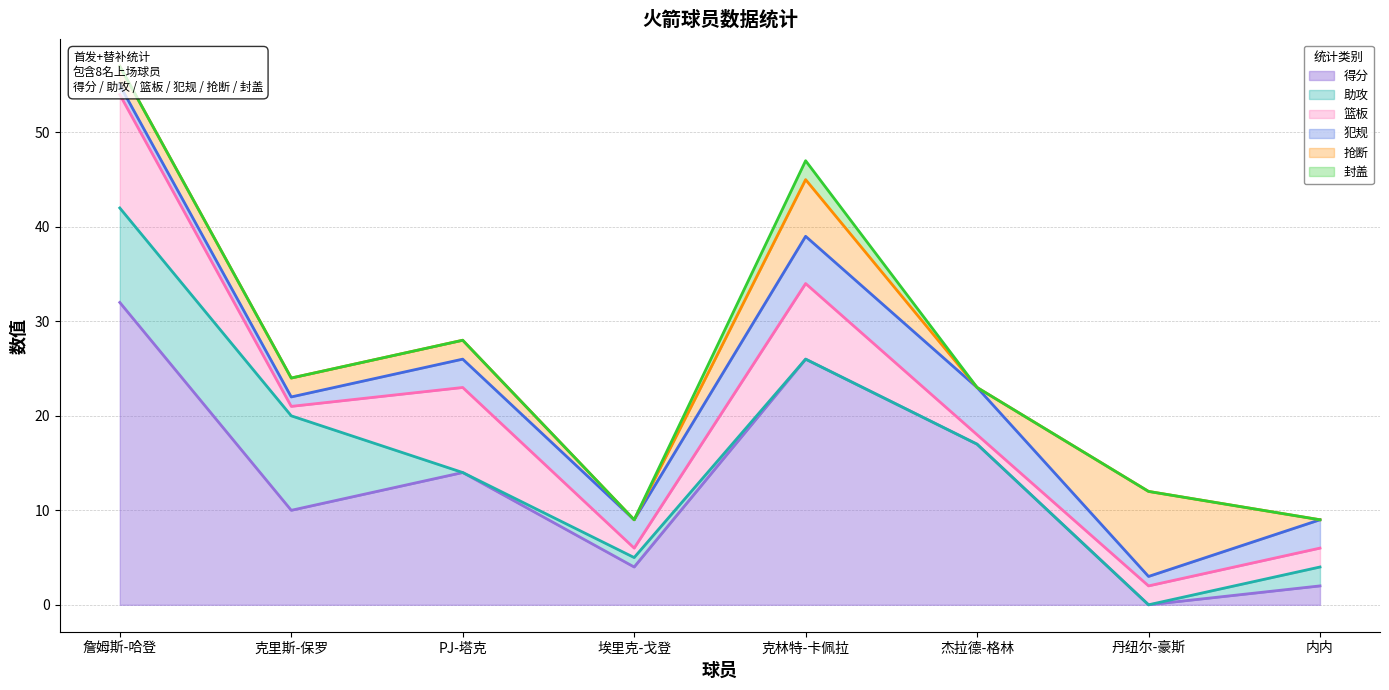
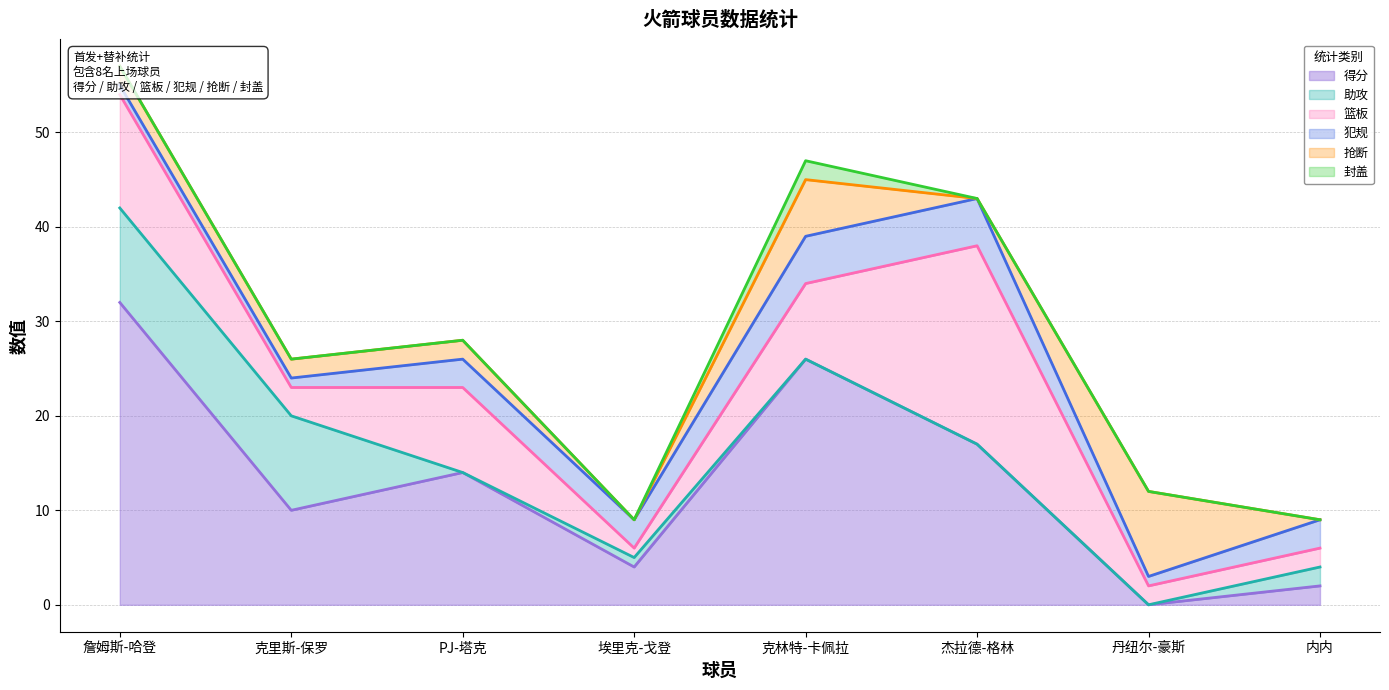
  {
    "篮板": {
-     "克里斯-保罗": 1,
+     "克里斯-保罗": 3,
      "PJ-塔克": 9,
      "埃里克-戈登": 1,
      "克林特-卡佩拉": 8,
-     "杰拉德-格林": 1,
+     "杰拉德-格林": 21,
      "丹纽尔-豪斯": 2,
      "内内": 2
    },
    "抢断": {
      "克林特-卡佩拉": 6
    }
  }
